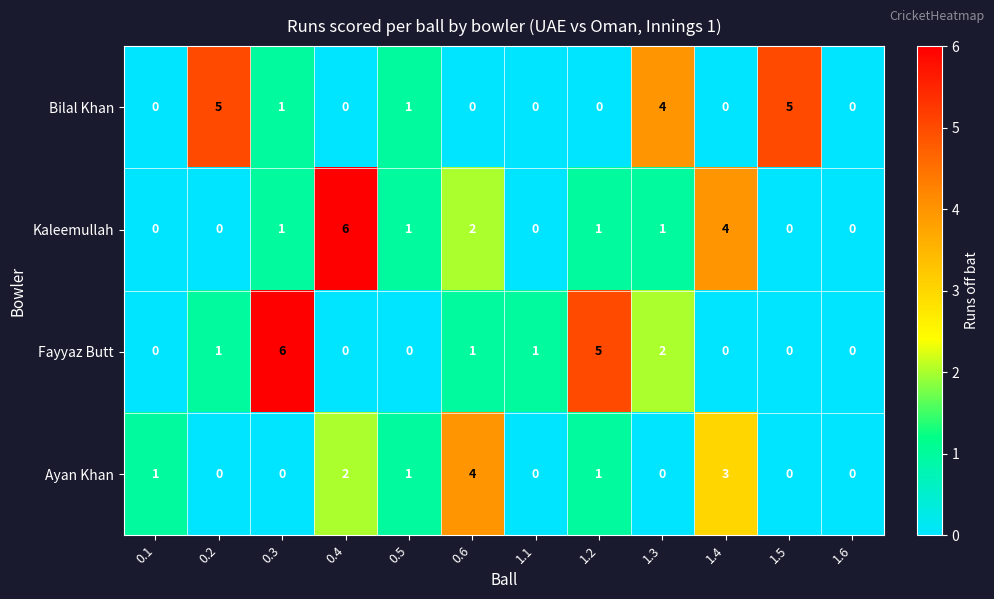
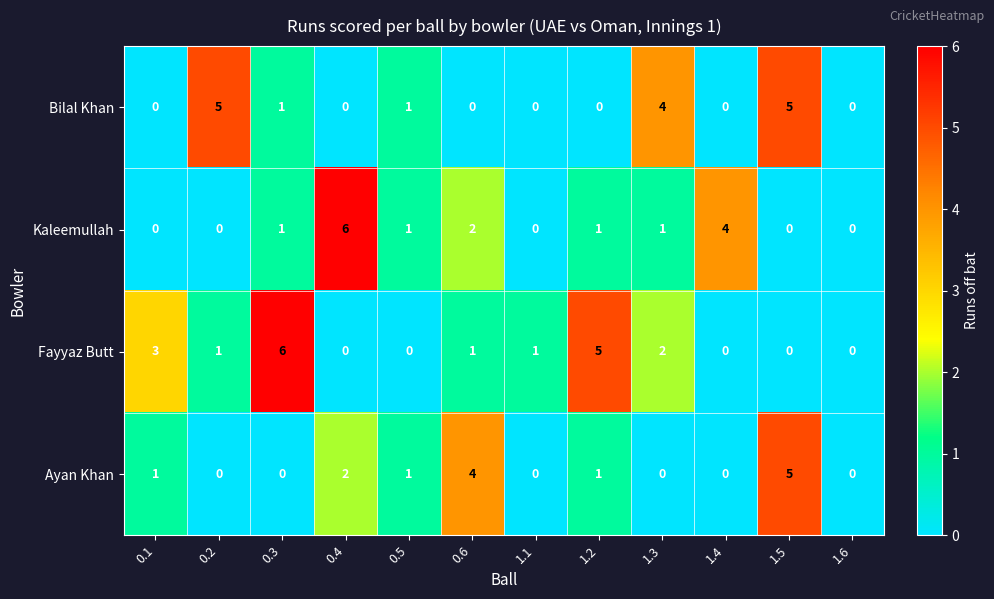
  {
    "Bilal Khan": {
      "0.1": 0,
      "0.2": 5,
      "0.3": 1,
      "0.4": 0,
      "0.5": 1,
      "0.6": 0,
      "1.1": 0,
      "1.2": 0,
      "1.3": 4,
      "1.4": 0,
      "1.5": 5,
      "1.6": 0
    },
    "Kaleemullah": {
      "0.1": 0,
      "0.2": 0,
      "0.3": 1,
      "0.4": 6,
      "0.5": 1,
      "0.6": 2,
      "1.1": 0,
      "1.2": 1,
      "1.3": 1,
      "1.4": 4,
      "1.5": 0,
      "1.6": 0
    },
    "Fayyaz Butt": {
-     "0.1": 0,
+     "0.1": 3,
      "0.2": 1,
      "0.3": 6,
      "0.4": 0,
      "0.5": 0,
      "0.6": 1,
      "1.1": 1,
      "1.2": 5,
      "1.3": 2,
      "1.4": 0,
      "1.5": 0,
      "1.6": 0
    },
    "Ayan Khan": {
      "0.1": 1,
      "0.2": 0,
      "0.3": 0,
      "0.4": 2,
      "0.5": 1,
      "0.6": 4,
      "1.1": 0,
      "1.2": 1,
      "1.3": 0,
-     "1.4": 3,
-     "1.5": 0,
+     "1.4": 0,
+     "1.5": 5,
      "1.6": 0
    }
  }
